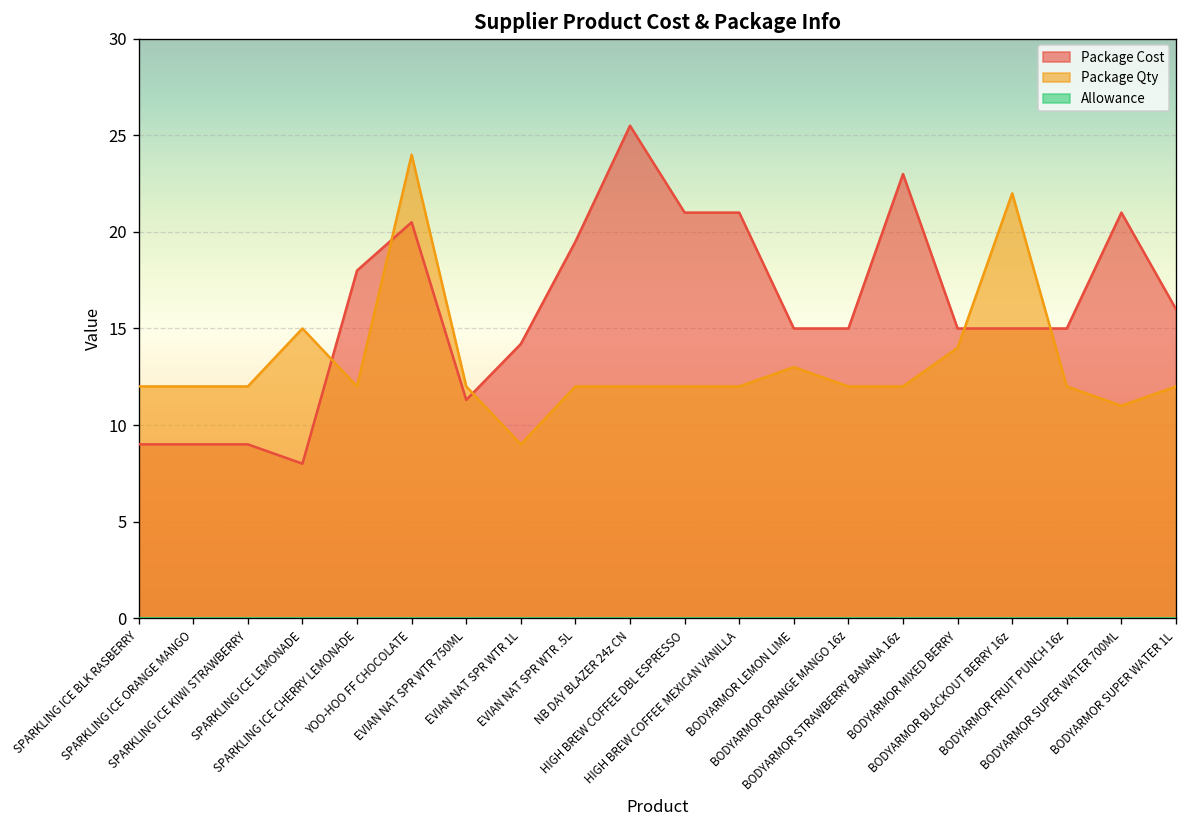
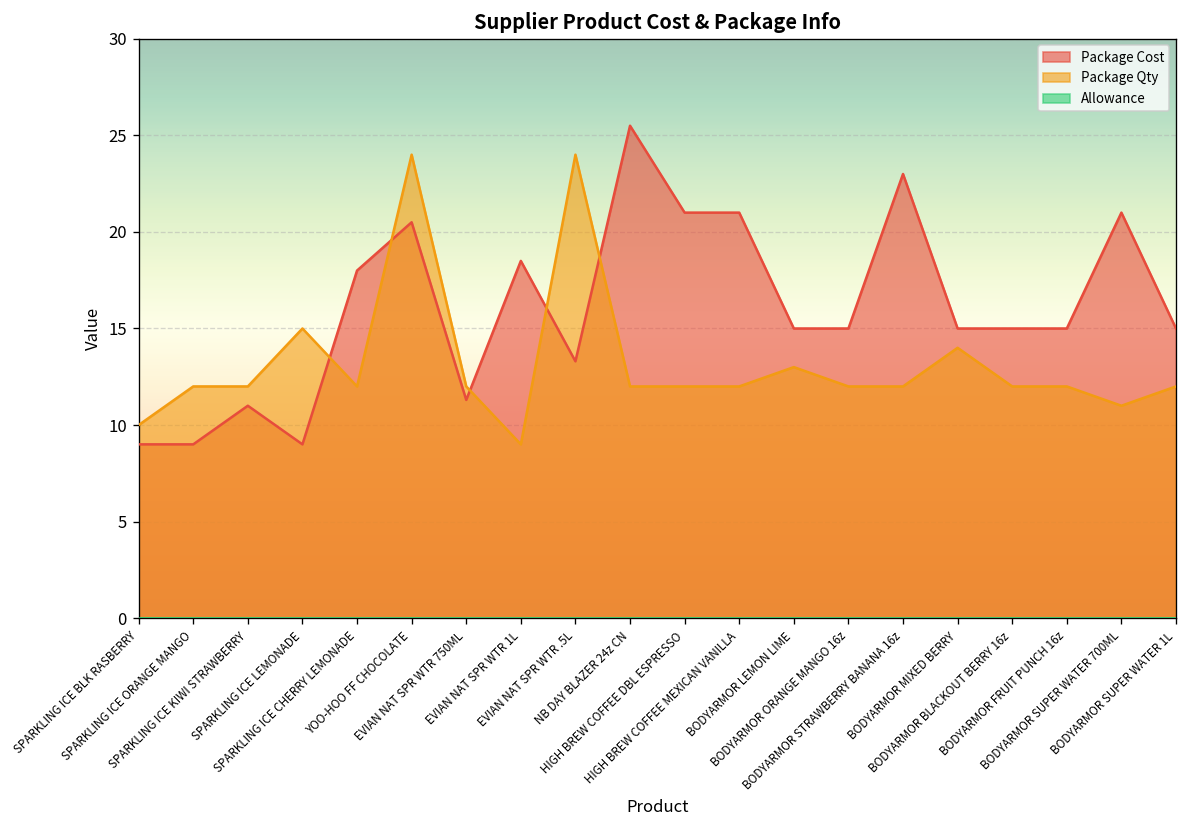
  {
    "Package Cost": {
      "SPARKLING ICE BLK RASBERRY": 9.0,
      "SPARKLING ICE ORANGE MANGO": 9.0,
-     "SPARKLING ICE KIWI STRAWBERRY": 9,
-     "SPARKLING ICE LEMONADE": 8,
+     "SPARKLING ICE KIWI STRAWBERRY": 11,
+     "SPARKLING ICE LEMONADE": 9,
      "SPARKLING ICE CHERRY LEMONADE": 18.0,
      "YOO-HOO FF CHOCOLATE": 20.5,
      "EVIAN NAT SPR WTR 750ML": 11.3,
-     "EVIAN NAT SPR WTR 1L": 14.2,
-     "EVIAN NAT SPR WTR .5L": 19.5,
+     "EVIAN NAT SPR WTR 1L": 18.5,
+     "EVIAN NAT SPR WTR .5L": 13.3,
      "NB DAY BLAZER 24z CN": 25.5,
      "HIGH BREW COFFEE DBL ESPRESSO": 21.0,
      "HIGH BREW COFFEE MEXICAN VANILLA": 21.0,
      "BODYARMOR LEMON LIME": 15.0,
      "BODYARMOR ORANGE MANGO 16z": 15.0,
      "BODYARMOR STRAWBERRY BANANA 16z": 23.0,
      "BODYARMOR MIXED BERRY": 15.0,
      "BODYARMOR BLACKOUT BERRY 16z": 15.0,
      "BODYARMOR FRUIT PUNCH 16z": 15.0,
      "BODYARMOR SUPER WATER 700ML": 21.0,
-     "BODYARMOR SUPER WATER 1L": 16
+     "BODYARMOR SUPER WATER 1L": 15
    },
    "Package Qty": {
-     "SPARKLING ICE BLK RASBERRY": 12,
+     "SPARKLING ICE BLK RASBERRY": 10,
      "SPARKLING ICE ORANGE MANGO": 12,
      "SPARKLING ICE KIWI STRAWBERRY": 12,
      "SPARKLING ICE LEMONADE": 15,
      "SPARKLING ICE CHERRY LEMONADE": 12,
      "YOO-HOO FF CHOCOLATE": 24,
      "EVIAN NAT SPR WTR 750ML": 12,
      "EVIAN NAT SPR WTR 1L": 9,
-     "EVIAN NAT SPR WTR .5L": 12,
+     "EVIAN NAT SPR WTR .5L": 24,
      "NB DAY BLAZER 24z CN": 12,
      "HIGH BREW COFFEE DBL ESPRESSO": 12,
      "HIGH BREW COFFEE MEXICAN VANILLA": 12,
      "BODYARMOR LEMON LIME": 13,
      "BODYARMOR ORANGE MANGO 16z": 12,
      "BODYARMOR STRAWBERRY BANANA 16z": 12,
      "BODYARMOR MIXED BERRY": 14,
-     "BODYARMOR BLACKOUT BERRY 16z": 22,
+     "BODYARMOR BLACKOUT BERRY 16z": 12,
      "BODYARMOR FRUIT PUNCH 16z": 12,
      "BODYARMOR SUPER WATER 700ML": 11,
      "BODYARMOR SUPER WATER 1L": 12
    },
    "Allowance": {
      "SPARKLING ICE BLK RASBERRY": 0.0,
      "SPARKLING ICE ORANGE MANGO": 0.0,
      "SPARKLING ICE KIWI STRAWBERRY": 0.0,
      "SPARKLING ICE LEMONADE": 0.0,
      "SPARKLING ICE CHERRY LEMONADE": 0.0,
      "YOO-HOO FF CHOCOLATE": 0.0,
      "EVIAN NAT SPR WTR 750ML": 0.0,
      "EVIAN NAT SPR WTR 1L": 0.0,
      "EVIAN NAT SPR WTR .5L": 0.0,
      "NB DAY BLAZER 24z CN": 0.0,
      "HIGH BREW COFFEE DBL ESPRESSO": 0.0,
      "HIGH BREW COFFEE MEXICAN VANILLA": 0.0,
      "BODYARMOR LEMON LIME": 0.0,
      "BODYARMOR ORANGE MANGO 16z": 0.0,
      "BODYARMOR STRAWBERRY BANANA 16z": 0.0,
      "BODYARMOR MIXED BERRY": 0.0,
      "BODYARMOR BLACKOUT BERRY 16z": 0.0,
      "BODYARMOR FRUIT PUNCH 16z": 0.0,
      "BODYARMOR SUPER WATER 700ML": 0.0,
      "BODYARMOR SUPER WATER 1L": 0.0
    }
  }
